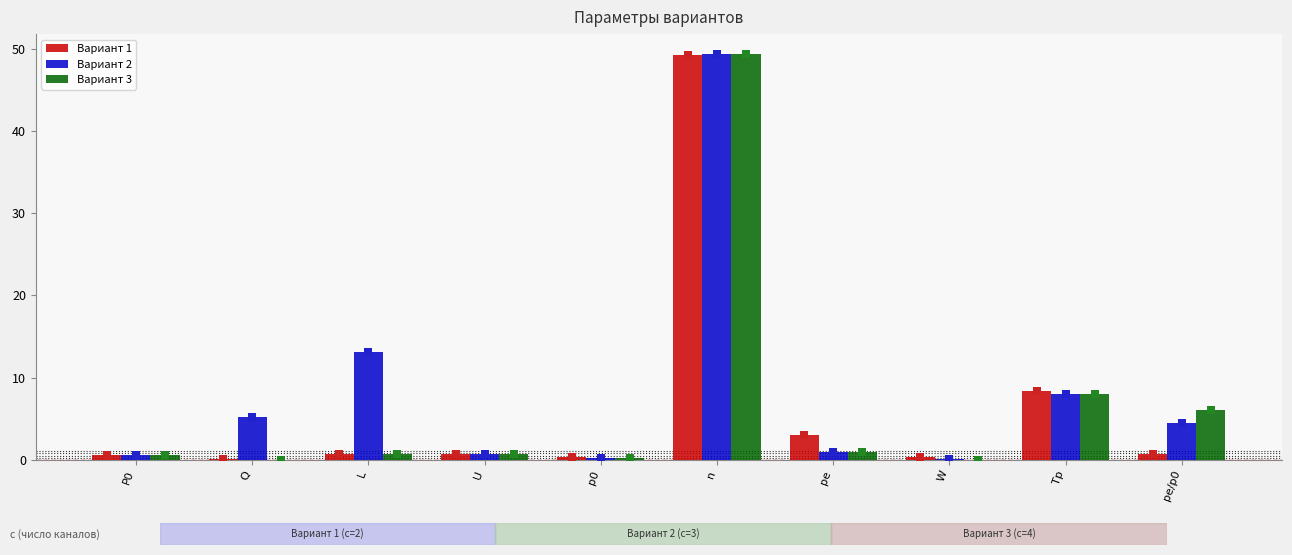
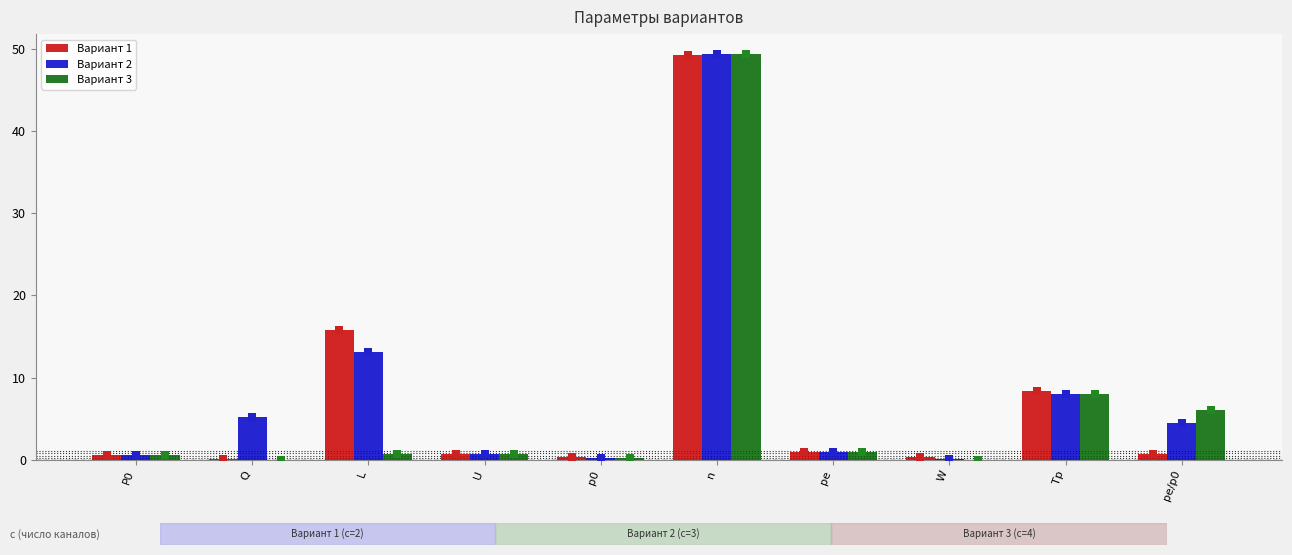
  {
    "Вариант 1": {
      "P0": 1,
-     "L": 1,
+     "L": 16,
      "U": 1,
      "p0": 0,
      "n": 49,
-     "pe": 3,
+     "pe": 1,
      "Tp": 8,
      "pe/p0": 1
    },
    "Вариант 2": {
      "P0": 1,
      "Q": 5,
      "L": 13,
      "U": 1,
      "n": 49,
      "pe": 1,
      "Tp": 8,
      "pe/p0": 5
    },
    "Вариант 3": {
      "P0": 1,
      "L": 1,
      "U": 1,
      "n": 49,
      "pe": 1,
      "Tp": 8,
      "pe/p0": 6
    }
  }
